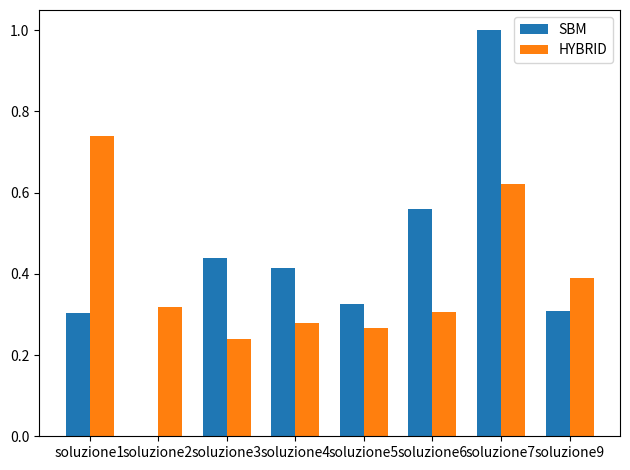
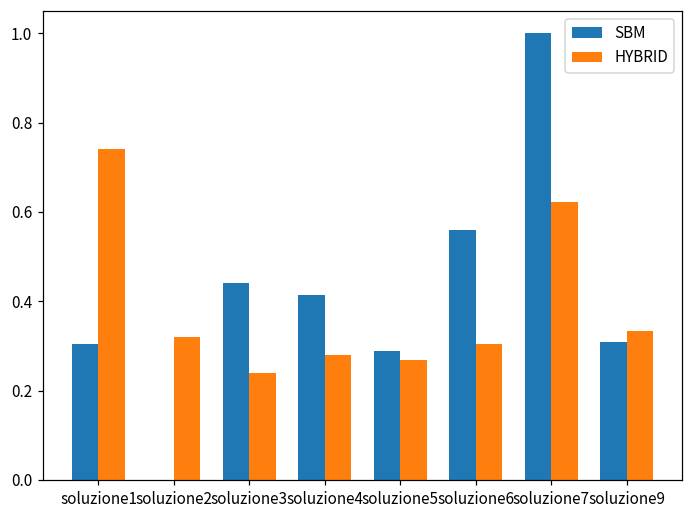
  {
    "SBM": {
      "soluzione1": 0.30,
      "soluzione3": 0.44,
      "soluzione4": 0.41,
-     "soluzione5": 0.32,
+     "soluzione5": 0.29,
      "soluzione6": 0.56,
      "soluzione7": 1.00,
      "soluzione9": 0.31
    },
    "HYBRID": {
      "soluzione1": 0.74,
      "soluzione2": 0.32,
      "soluzione3": 0.24,
      "soluzione4": 0.28,
      "soluzione5": 0.27,
      "soluzione6": 0.31,
      "soluzione7": 0.62,
-     "soluzione9": 0.39
+     "soluzione9": 0.33
    }
  }
